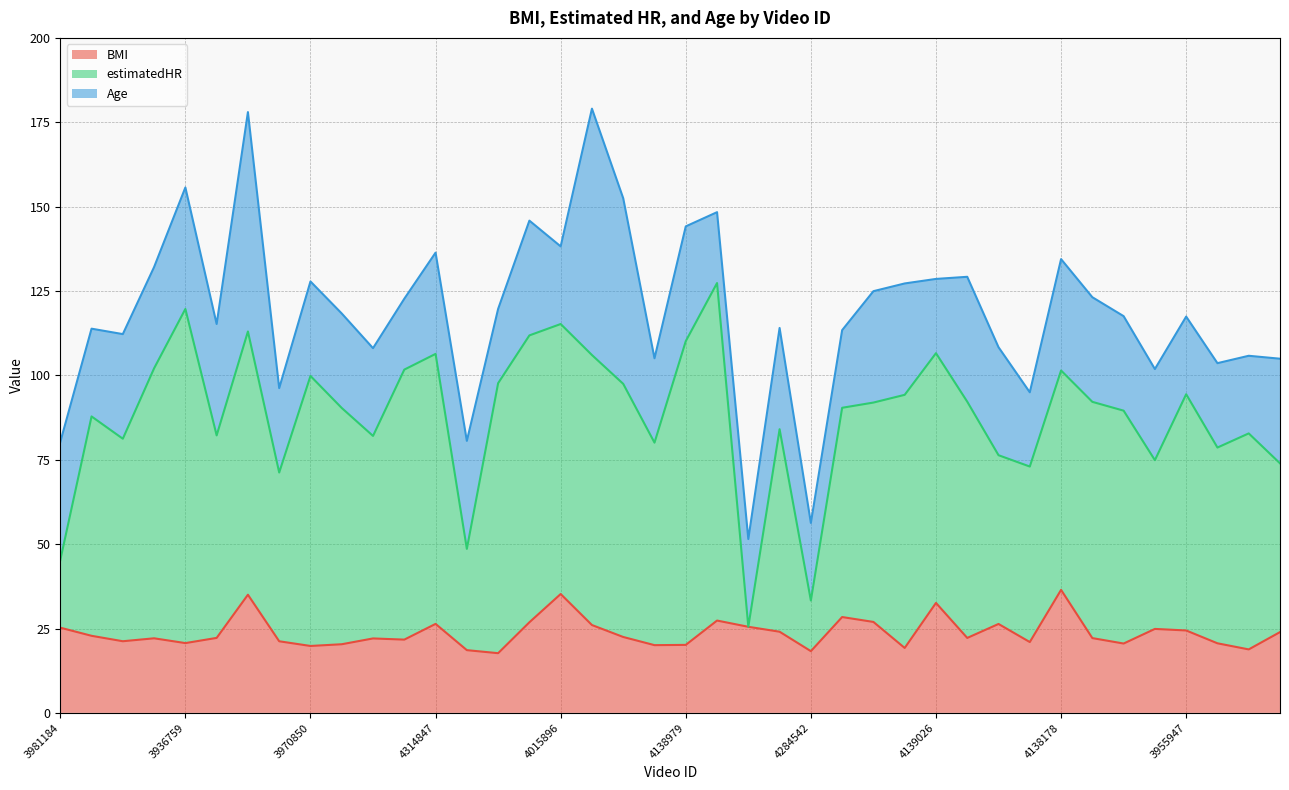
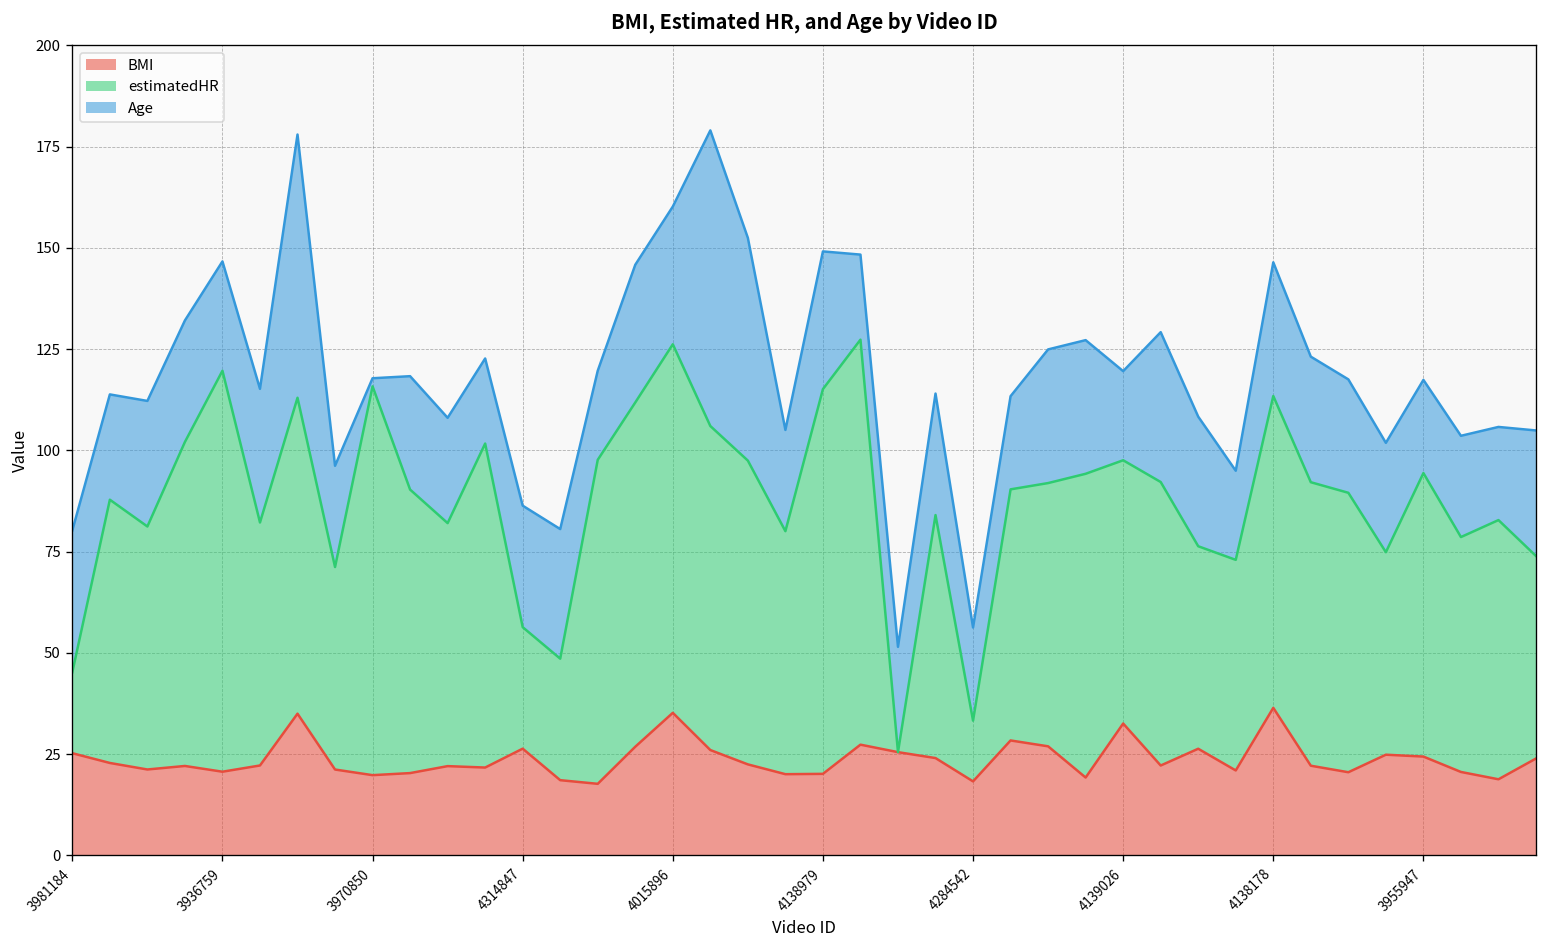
  {
    "BMI": {
      "3981184": 25,
      "3936759": 21,
      "3970850": 20,
      "4314847": 26,
      "4015896": 35,
      "4138979": 20,
      "4284542": 18,
      "4139026": 33,
      "4138178": 36,
      "3955947": 24
    },
    "estimatedHR": {
      "3981184": 20,
      "3936759": 99,
-     "3970850": 80,
-     "4314847": 80,
-     "4015896": 80,
-     "4138979": 90,
+     "3970850": 96,
+     "4314847": 30,
+     "4015896": 91,
+     "4138979": 95,
      "4284542": 15,
-     "4139026": 74,
-     "4138178": 65,
+     "4139026": 65,
+     "4138178": 77,
      "3955947": 70
    },
    "Age": {
      "3981184": 35,
-     "3936759": 36,
-     "3970850": 28,
+     "3936759": 27,
+     "3970850": 2,
      "4314847": 30,
-     "4015896": 23,
+     "4015896": 34,
      "4138979": 34,
      "4284542": 23,
      "4139026": 22,
      "4138178": 33,
      "3955947": 23
    }
  }
